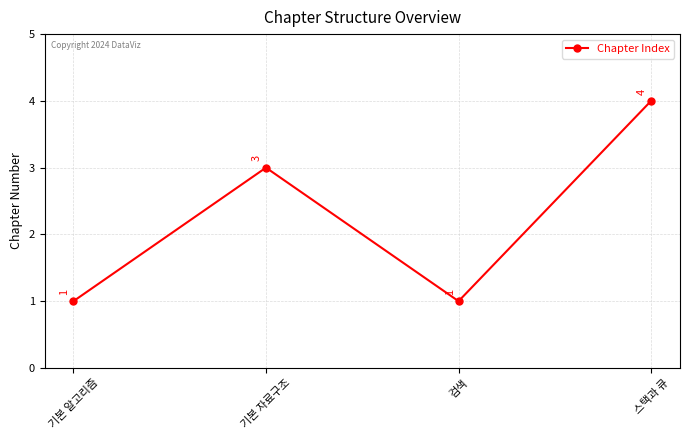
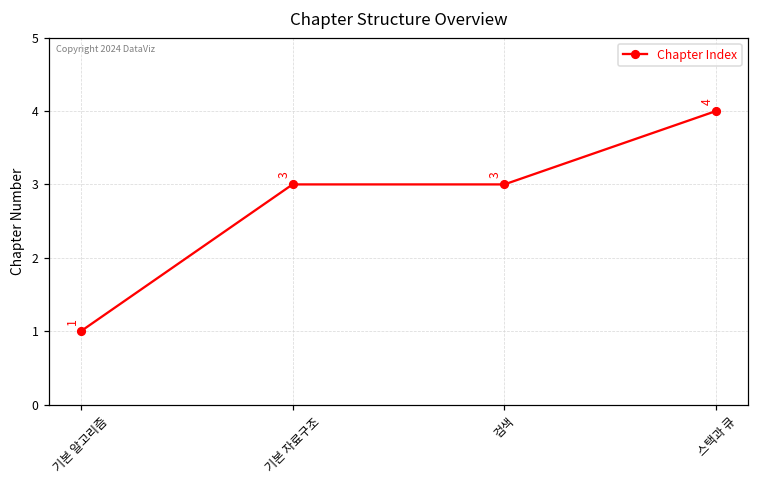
  {
    "기본 알고리즘": 1,
    "기본 자료구조": 3,
-   "검색": 1,
+   "검색": 3,
    "스택과 큐": 4
  }
